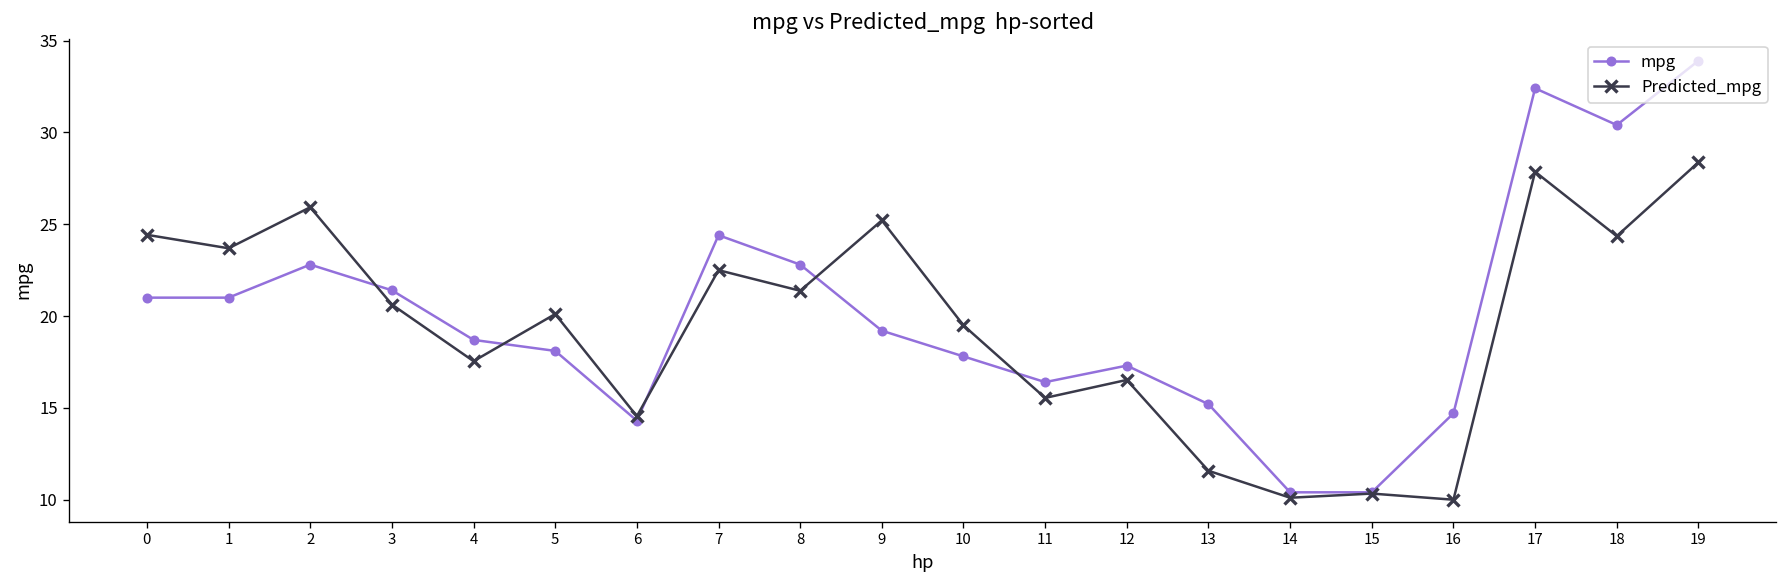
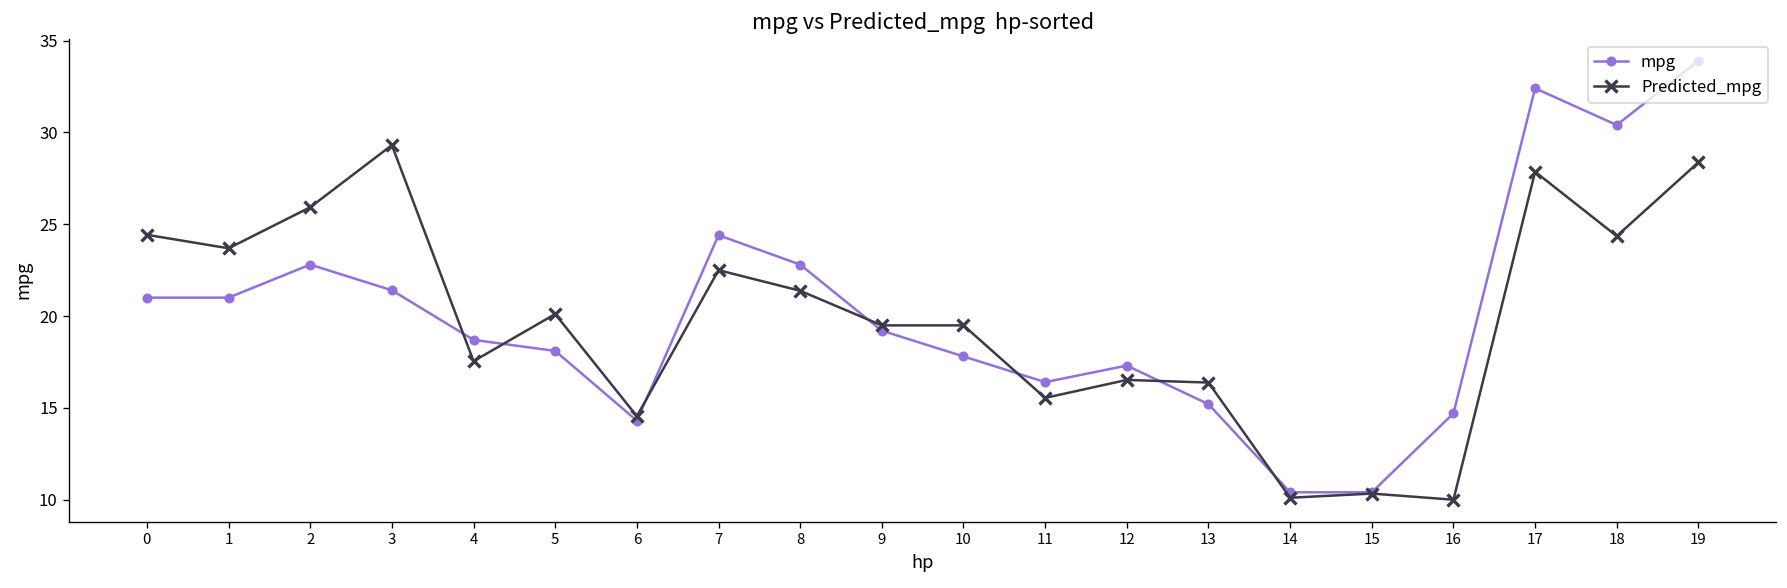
  {
    "mpg": {
      "0": 21.0,
      "1": 21.0,
      "2": 22.8,
      "3": 21.4,
      "4": 18.7,
      "5": 18.1,
      "6": 14.3,
      "7": 24.4,
      "8": 22.8,
      "9": 19.2,
      "10": 17.8,
      "11": 16.4,
      "12": 17.3,
      "13": 15.2,
      "14": 10.4,
      "16": 14.7,
      "17": 32.4,
      "18": 30.4
    },
    "Predicted_mpg": {
      "0": 24.4,
      "1": 23.7,
      "2": 25.9,
-     "3": 20.6,
+     "3": 29.3,
      "4": 17.5,
      "5": 20.1,
      "6": 14.5,
      "7": 22.5,
      "8": 21.4,
-     "9": 25.2,
+     "9": 19.5,
      "10": 19.5,
      "11": 15.5,
      "12": 16.5,
-     "13": 11.6,
+     "13": 16.4,
      "14": 10.1,
      "16": 10.0,
      "17": 27.9,
      "18": 24.4,
      "19": 28.4
    }
  }
